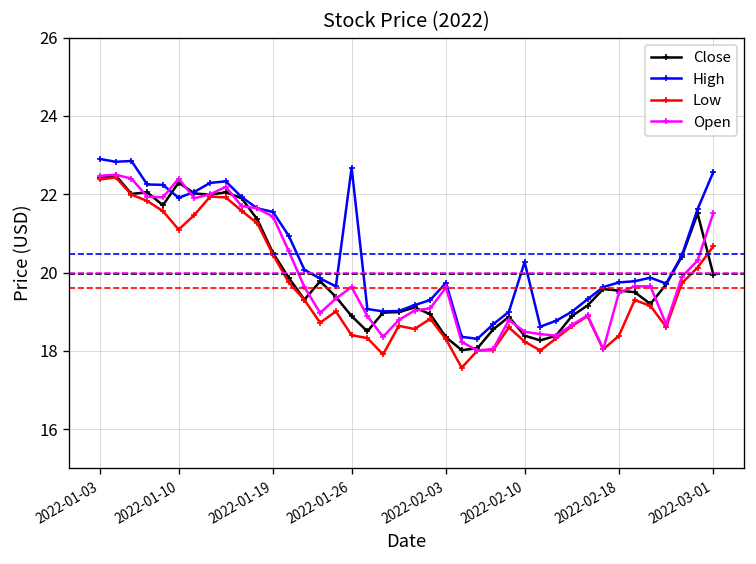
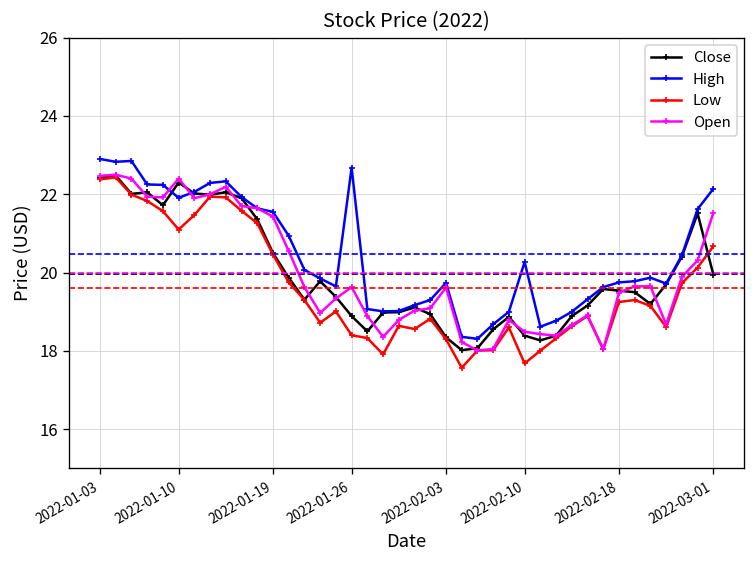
  {
    "Close": {
      "2022-01-10": 22.3,
      "2022-01-26": 18.9,
      "2022-02-10": 18.4,
      "2022-03-01": 20.0
    },
    "High": {
      "2022-01-03": 22.9,
      "2022-01-10": 21.9,
      "2022-01-19": 21.6,
      "2022-01-26": 22.7,
      "2022-02-03": 19.7,
      "2022-02-10": 20.3,
      "2022-02-18": 19.8,
-     "2022-03-01": 22.6
+     "2022-03-01": 22.1
    },
    "Low": {
      "2022-01-10": 21.1,
      "2022-01-26": 18.4,
-     "2022-02-10": 18.2,
-     "2022-02-18": 18.4,
+     "2022-02-10": 17.7,
+     "2022-02-18": 19.3,
      "2022-03-01": 20.7
    },
    "Open": {
      "2022-01-10": 22.4,
      "2022-01-19": 21.4,
      "2022-01-26": 19.6,
      "2022-02-03": 19.6,
      "2022-02-10": 18.5,
      "2022-03-01": 21.5
    }
  }
